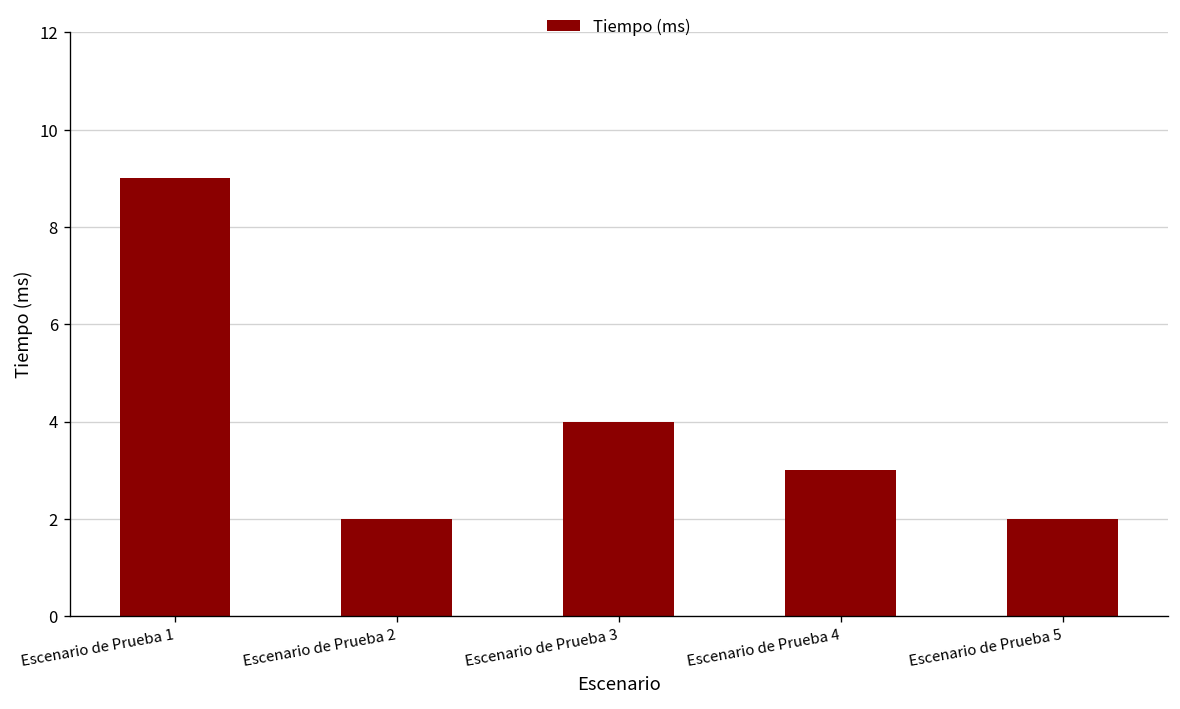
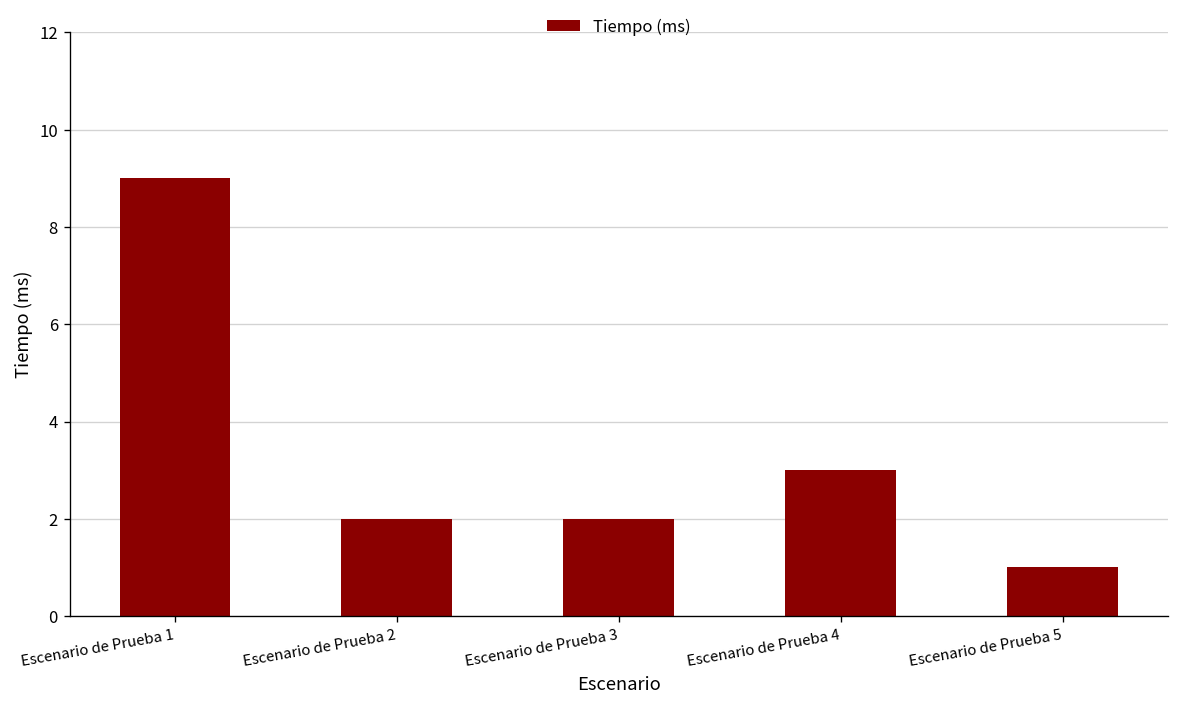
  {
    "Escenario de Prueba 1": 9,
    "Escenario de Prueba 2": 2,
-   "Escenario de Prueba 3": 4,
+   "Escenario de Prueba 3": 2,
    "Escenario de Prueba 4": 3,
-   "Escenario de Prueba 5": 2
+   "Escenario de Prueba 5": 1
  }
